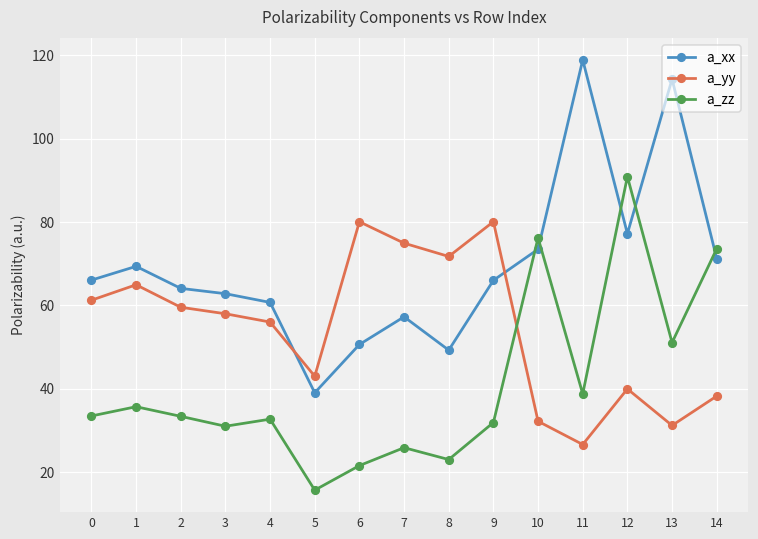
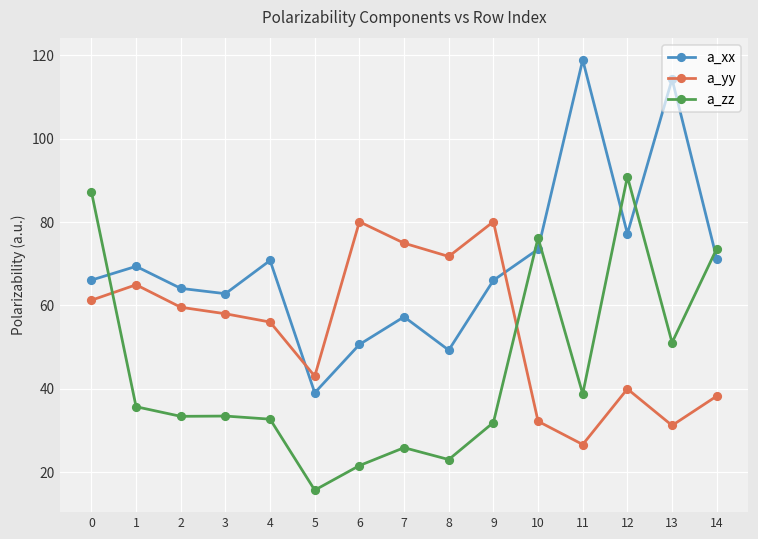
  {
    "a_xx": {
      "0": 66,
      "1": 69,
      "2": 64,
      "3": 63,
-     "4": 61,
+     "4": 71,
      "5": 39,
      "6": 51,
      "7": 57,
      "8": 49,
      "9": 66,
      "10": 73,
      "11": 119,
      "12": 77,
      "14": 71
    },
    "a_yy": {
      "0": 61,
      "1": 65,
      "2": 60,
      "3": 58,
      "4": 56,
      "5": 43,
      "6": 80,
      "7": 75,
      "8": 72,
      "9": 80,
      "10": 32,
      "11": 27,
      "12": 40,
      "13": 31,
      "14": 38
    },
    "a_zz": {
-     "0": 33,
+     "0": 87,
      "1": 36,
      "2": 33,
-     "3": 31,
+     "3": 33,
      "4": 33,
      "5": 16,
      "6": 22,
      "7": 26,
      "8": 23,
      "9": 32,
      "10": 76,
      "11": 39,
      "12": 91,
      "13": 51,
      "14": 74
    }
  }
